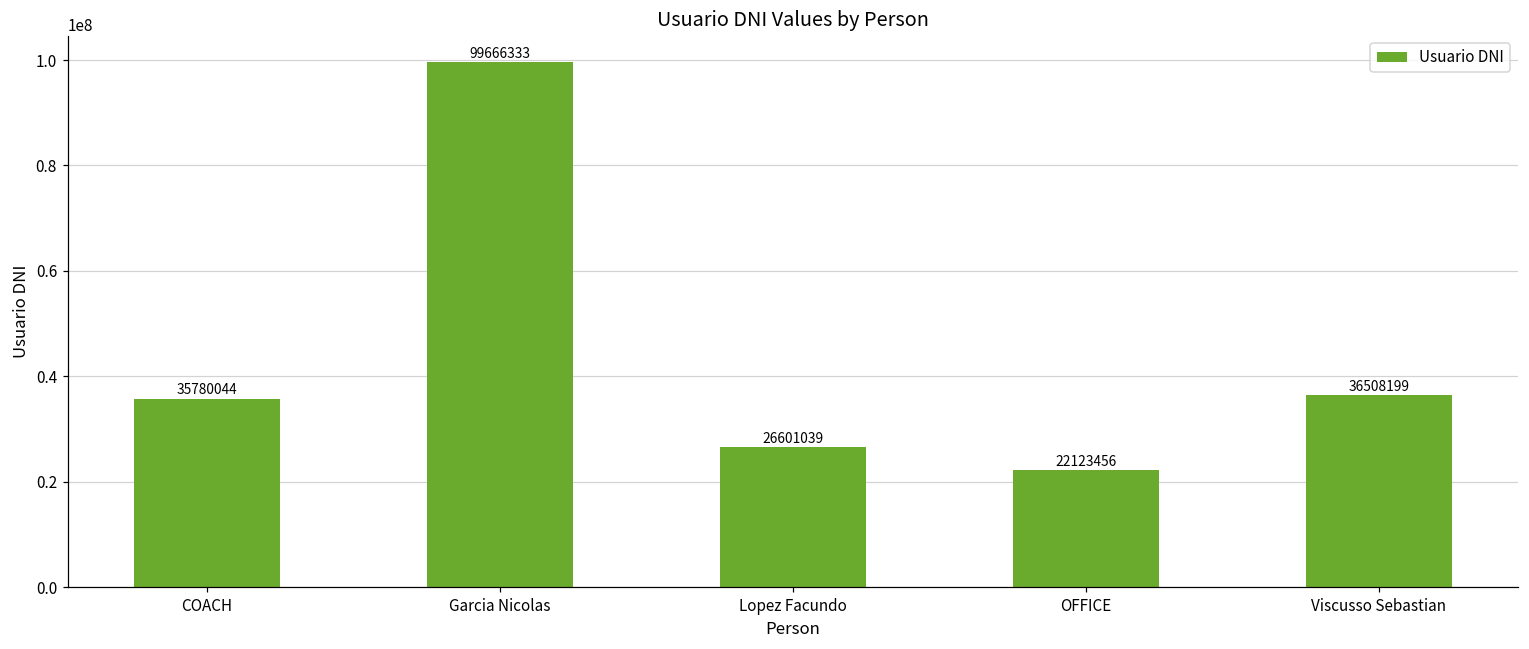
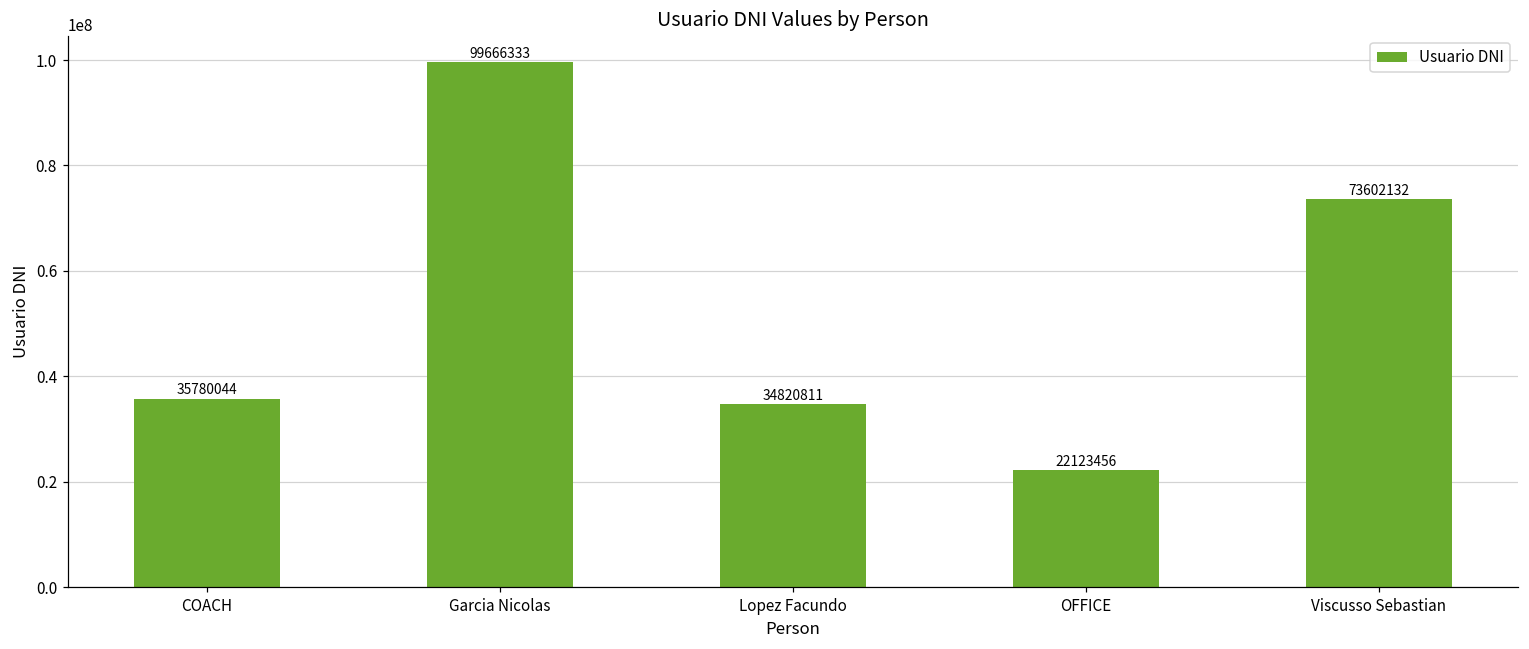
  {
    "COACH": 35780044,
    "Garcia Nicolas": 99666333,
-   "Lopez Facundo": 26601039,
+   "Lopez Facundo": 34820811,
    "OFFICE": 22123456,
-   "Viscusso Sebastian": 36508199
+   "Viscusso Sebastian": 73602132
  }
